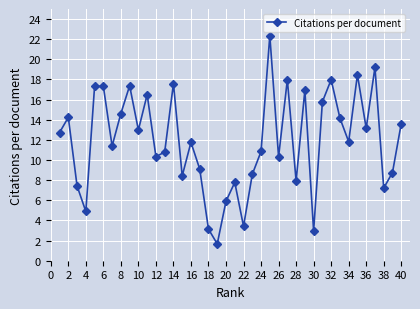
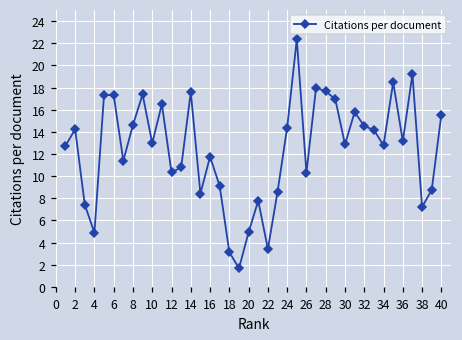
  {
    "2": 14.2,
    "4": 4.9,
    "6": 17.3,
    "8": 14.6,
    "10": 13.0,
    "12": 10.3,
    "14": 17.6,
    "16": 11.8,
    "18": 3.1,
-   "20": 5.9,
+   "20": 4.9,
    "22": 3.4,
-   "24": 10.9,
+   "24": 14.4,
    "26": 10.3,
-   "28": 7.9,
-   "30": 2.9,
-   "32": 18.0,
-   "34": 11.8,
+   "28": 17.7,
+   "30": 12.9,
+   "32": 14.5,
+   "34": 12.8,
    "36": 13.2,
    "38": 7.2,
-   "40": 13.6
+   "40": 15.6
  }
